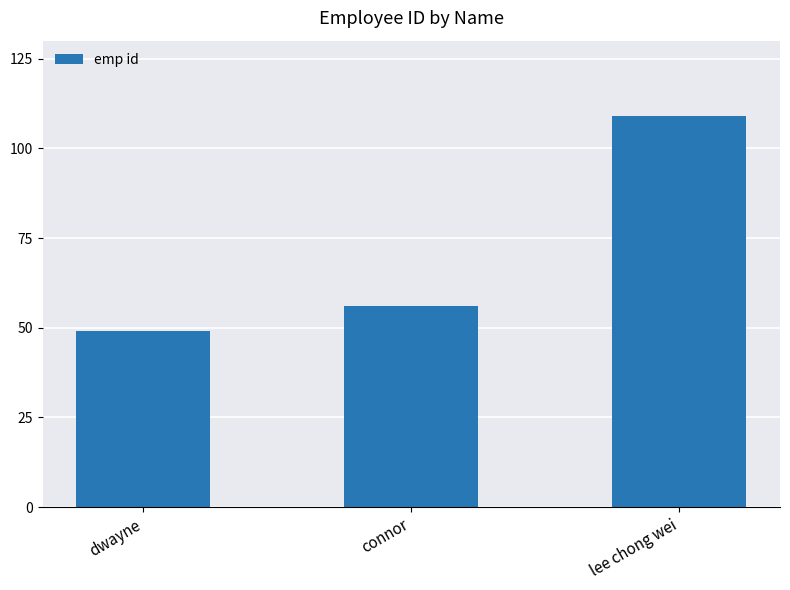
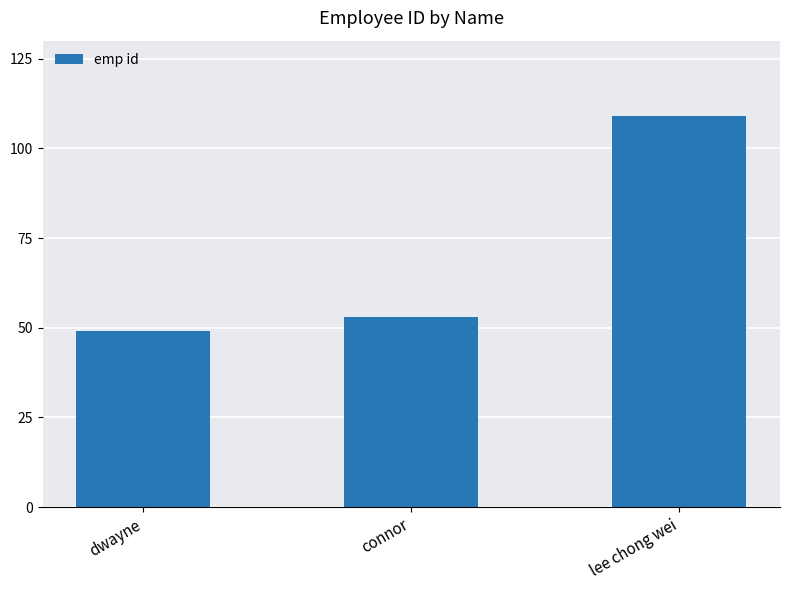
  {
    "dwayne": 49,
-   "connor": 56,
+   "connor": 53,
    "lee chong wei": 109
  }
